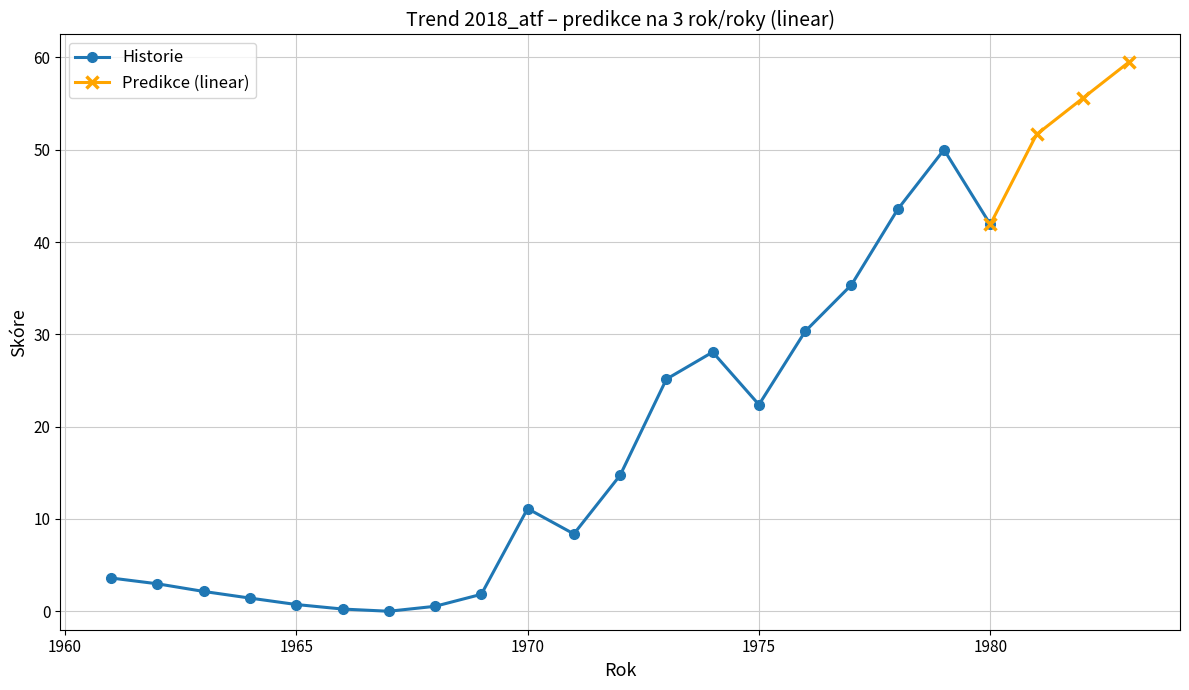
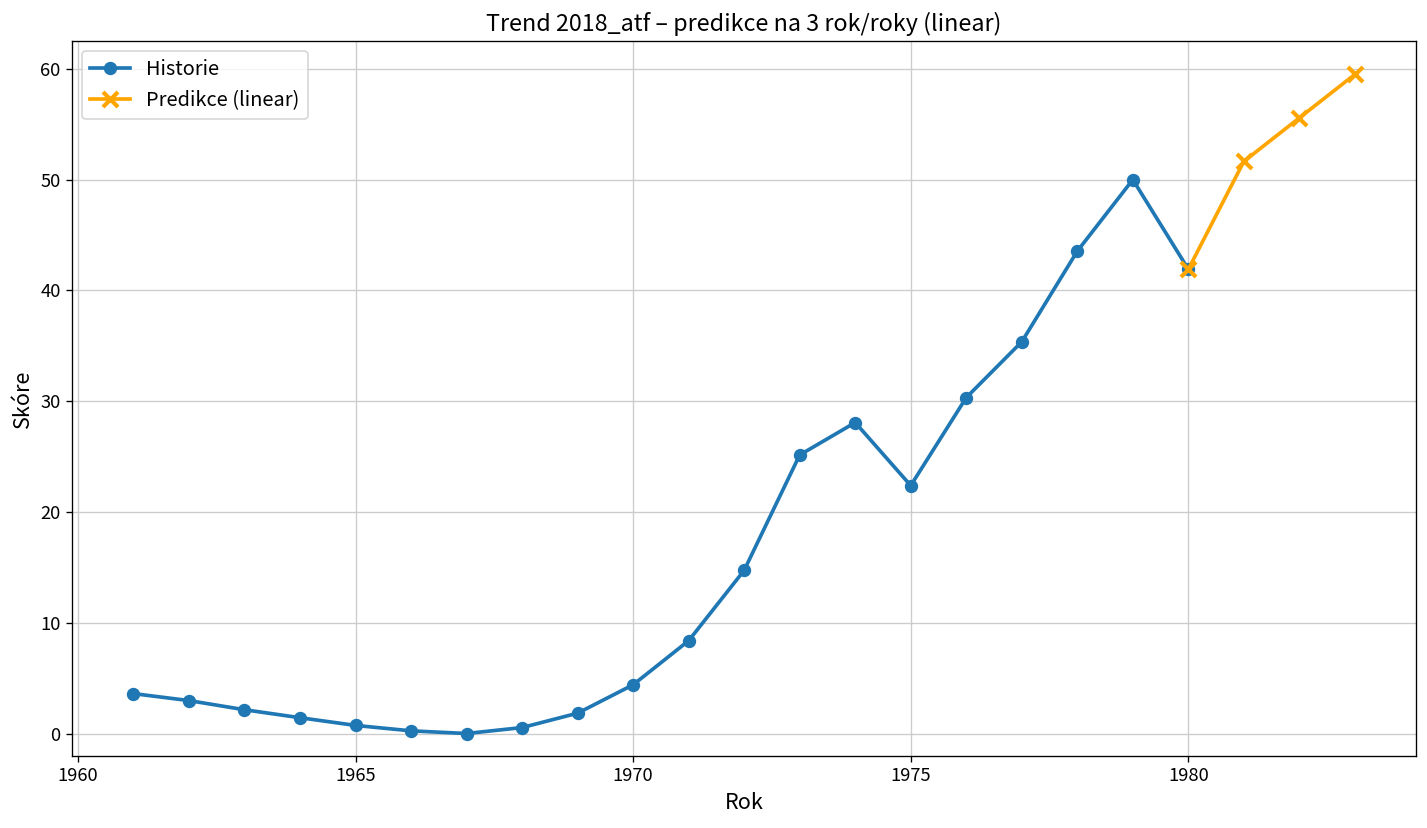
  {
    "Historie": {
      "1965": 1,
-     "1970": 11,
+     "1970": 4,
      "1975": 22
    }
  }
